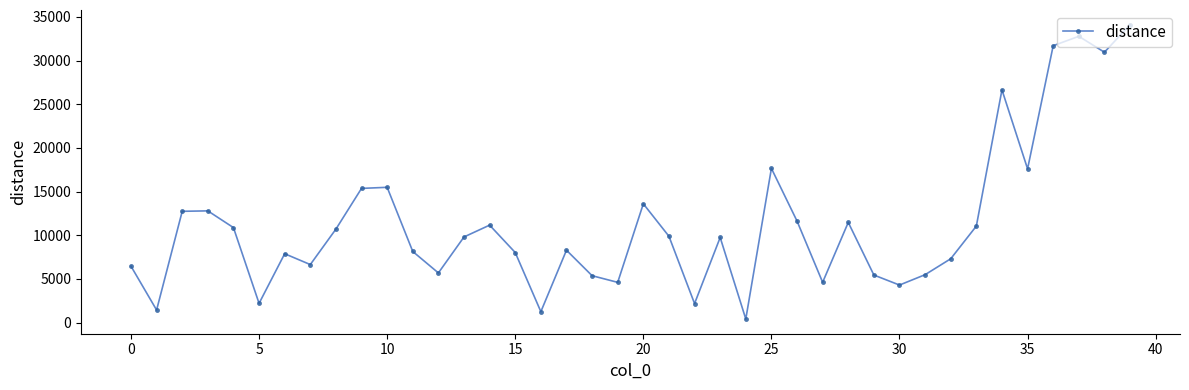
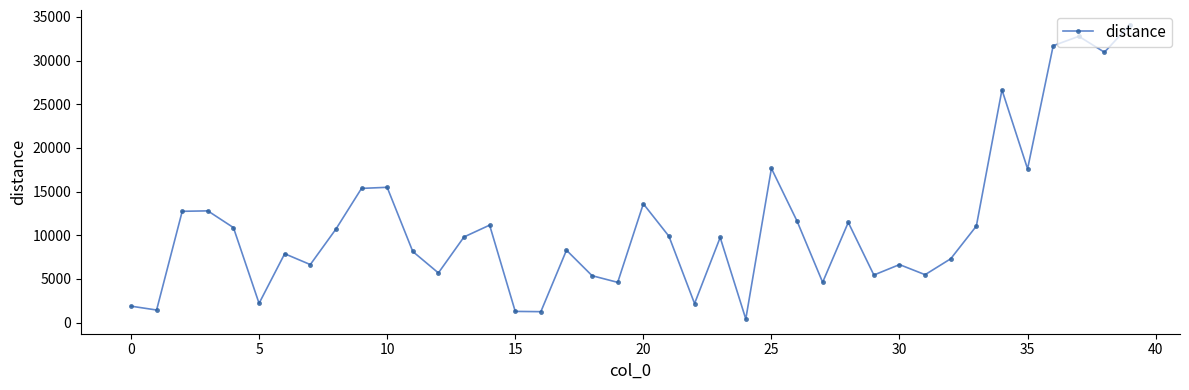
  {
-   "0": 6000,
+   "0": 2000,
    "5": 2000,
    "10": 15000,
-   "15": 8000,
+   "15": 1000,
    "20": 14000,
    "25": 18000,
-   "30": 4000,
+   "30": 7000,
    "35": 18000
  }
